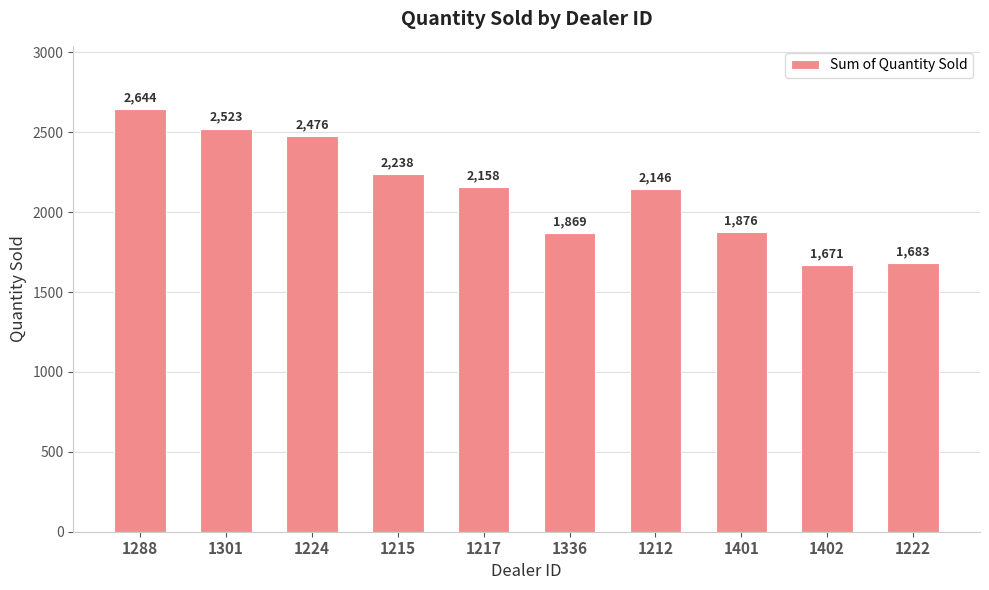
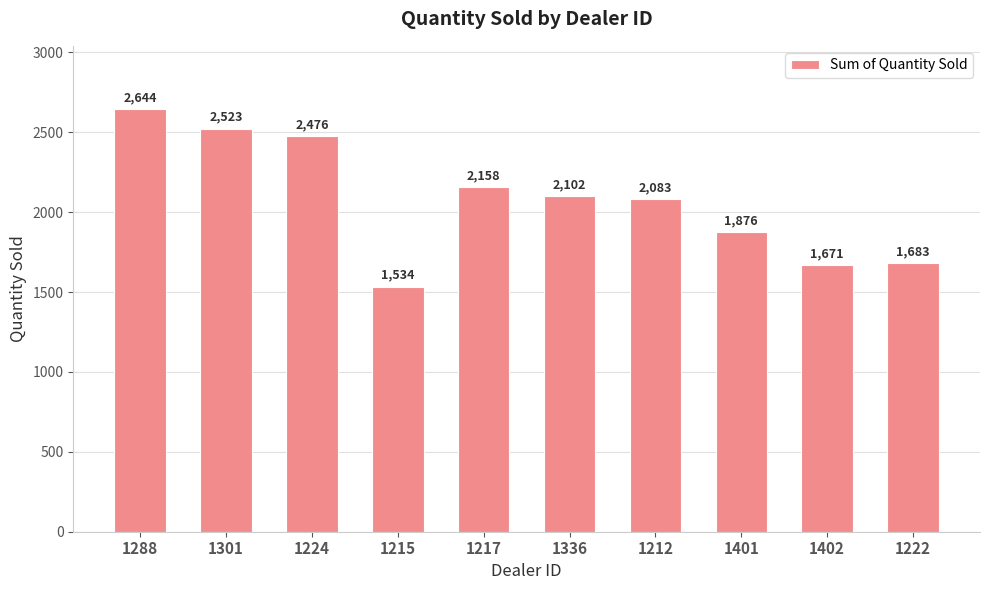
  {
    "1288": "2,644",
    "1301": "2,523",
    "1224": "2,476",
-   "1215": "2,238",
+   "1215": "1,534",
    "1217": "2,158",
-   "1336": "1,869",
-   "1212": "2,146",
+   "1336": "2,102",
+   "1212": "2,083",
    "1401": "1,876",
    "1402": "1,671",
    "1222": "1,683"
  }
